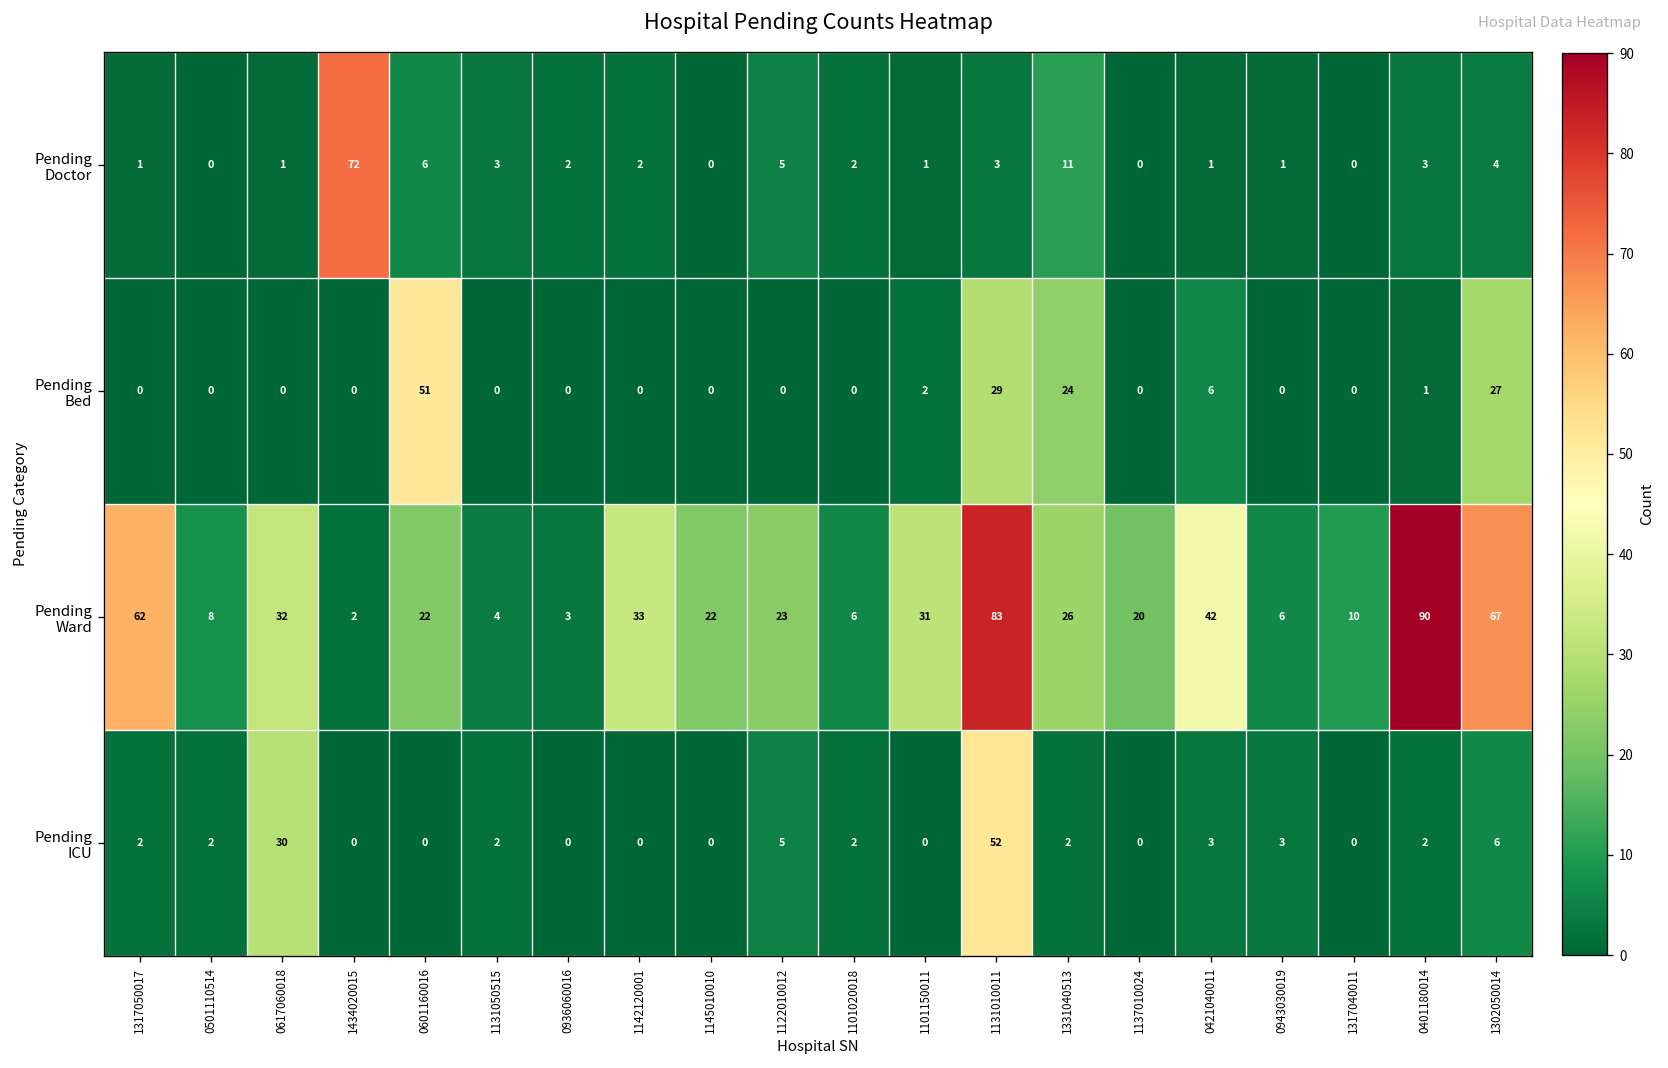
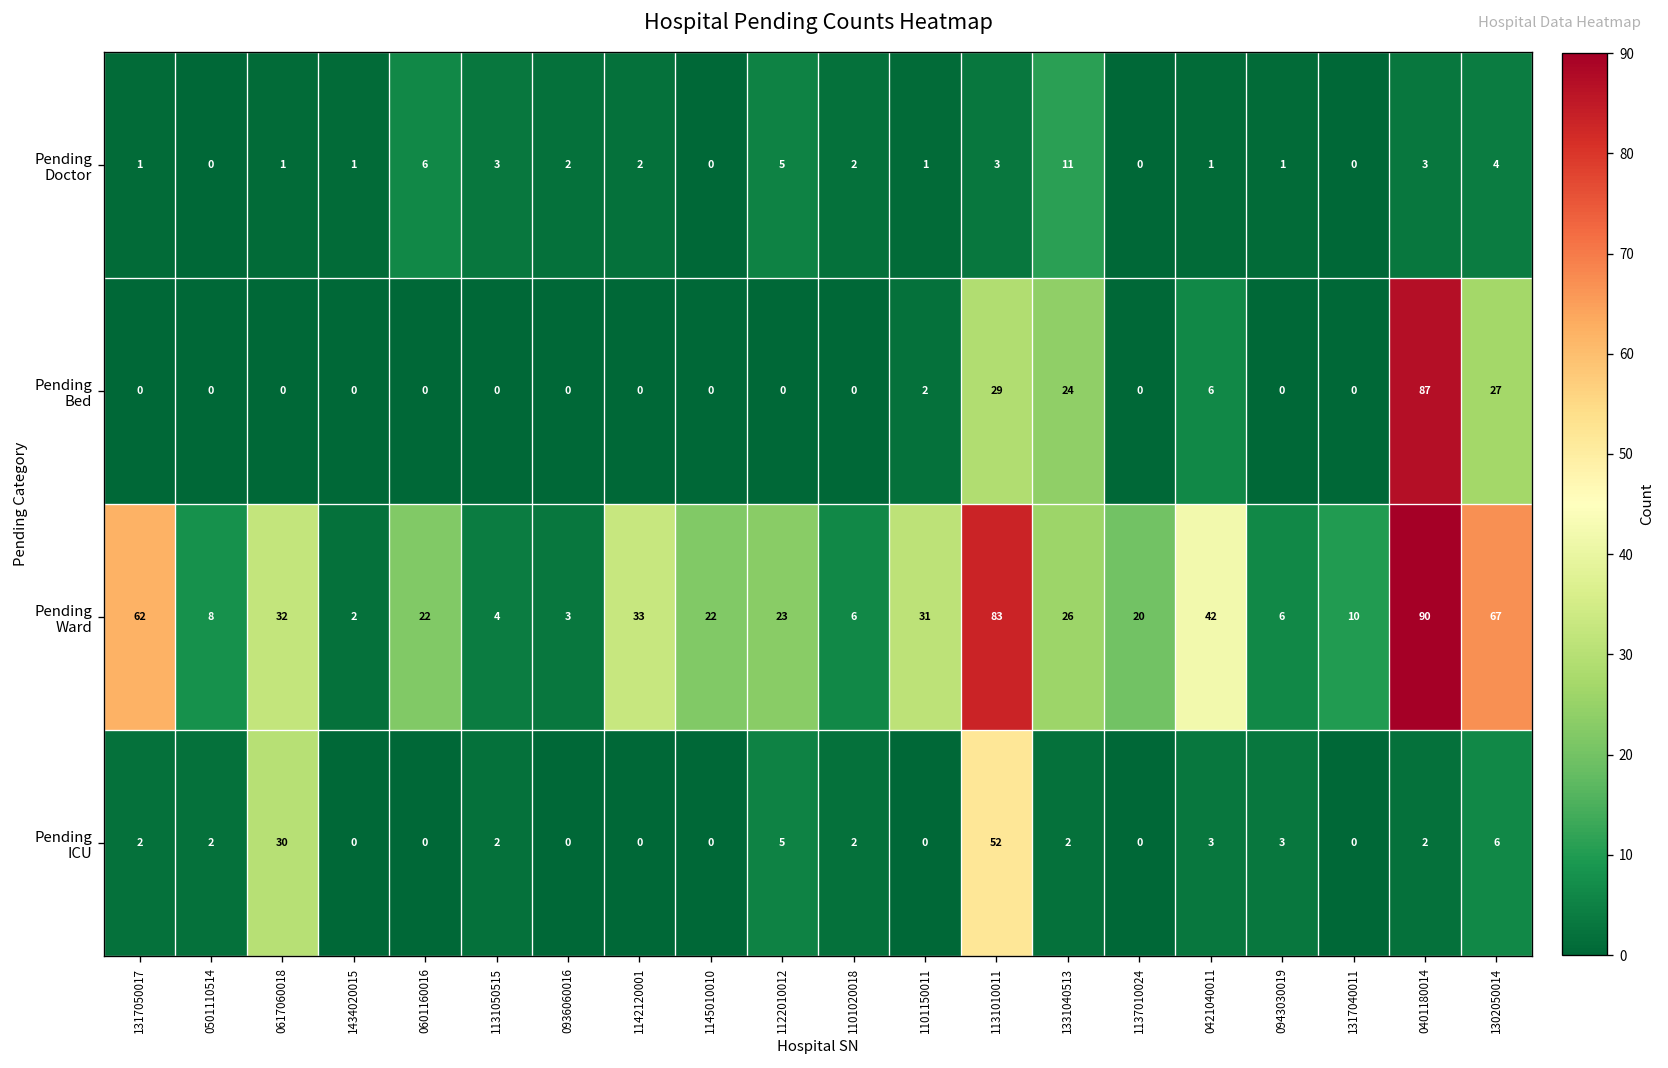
  {
    "Pending Doctor": {
      "1317050017": 1,
      "0501110514": 0,
      "0617060018": 1,
-     "1434020015": 72,
+     "1434020015": 1,
      "0601160016": 6,
      "1131050515": 3,
      "0936060016": 2,
      "1142120001": 2,
      "1145010010": 0,
      "1122010012": 5,
      "1101020018": 2,
      "1101150011": 1,
      "1131010011": 3,
      "1331040513": 11,
      "1137010024": 0,
      "0421040011": 1,
      "0943030019": 1,
      "1317040011": 0,
      "0401180014": 3,
      "1302050014": 4
    },
    "Pending Bed": {
      "1317050017": 0,
      "0501110514": 0,
      "0617060018": 0,
      "1434020015": 0,
-     "0601160016": 51,
+     "0601160016": 0,
      "1131050515": 0,
      "0936060016": 0,
      "1142120001": 0,
      "1145010010": 0,
      "1122010012": 0,
      "1101020018": 0,
      "1101150011": 2,
      "1131010011": 29,
      "1331040513": 24,
      "1137010024": 0,
      "0421040011": 6,
      "0943030019": 0,
      "1317040011": 0,
-     "0401180014": 1,
+     "0401180014": 87,
      "1302050014": 27
    },
    "Pending Ward": {
      "1317050017": 62,
      "0501110514": 8,
      "0617060018": 32,
      "1434020015": 2,
      "0601160016": 22,
      "1131050515": 4,
      "0936060016": 3,
      "1142120001": 33,
      "1145010010": 22,
      "1122010012": 23,
      "1101020018": 6,
      "1101150011": 31,
      "1131010011": 83,
      "1331040513": 26,
      "1137010024": 20,
      "0421040011": 42,
      "0943030019": 6,
      "1317040011": 10,
      "0401180014": 90,
      "1302050014": 67
    },
    "Pending ICU": {
      "1317050017": 2,
      "0501110514": 2,
      "0617060018": 30,
      "1434020015": 0,
      "0601160016": 0,
      "1131050515": 2,
      "0936060016": 0,
      "1142120001": 0,
      "1145010010": 0,
      "1122010012": 5,
      "1101020018": 2,
      "1101150011": 0,
      "1131010011": 52,
      "1331040513": 2,
      "1137010024": 0,
      "0421040011": 3,
      "0943030019": 3,
      "1317040011": 0,
      "0401180014": 2,
      "1302050014": 6
    }
  }
